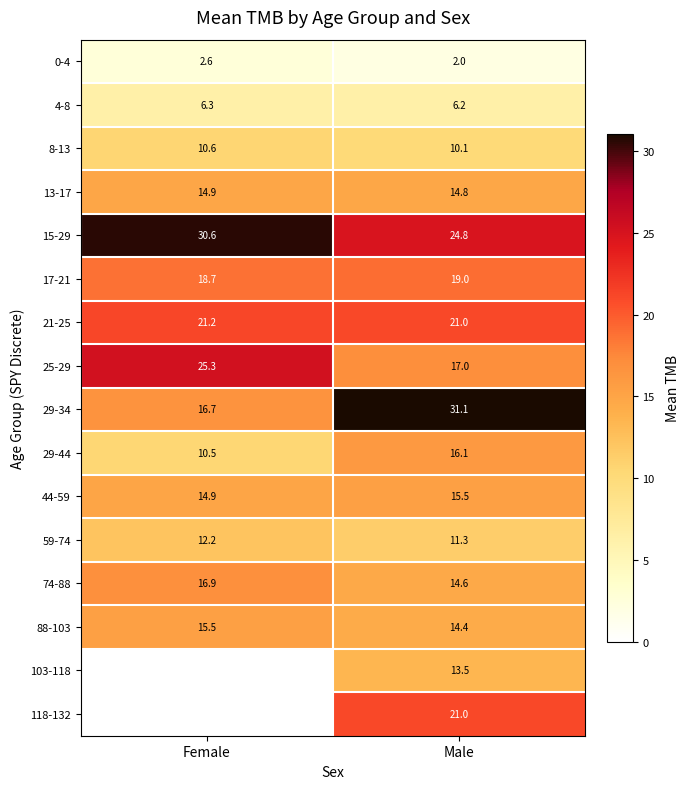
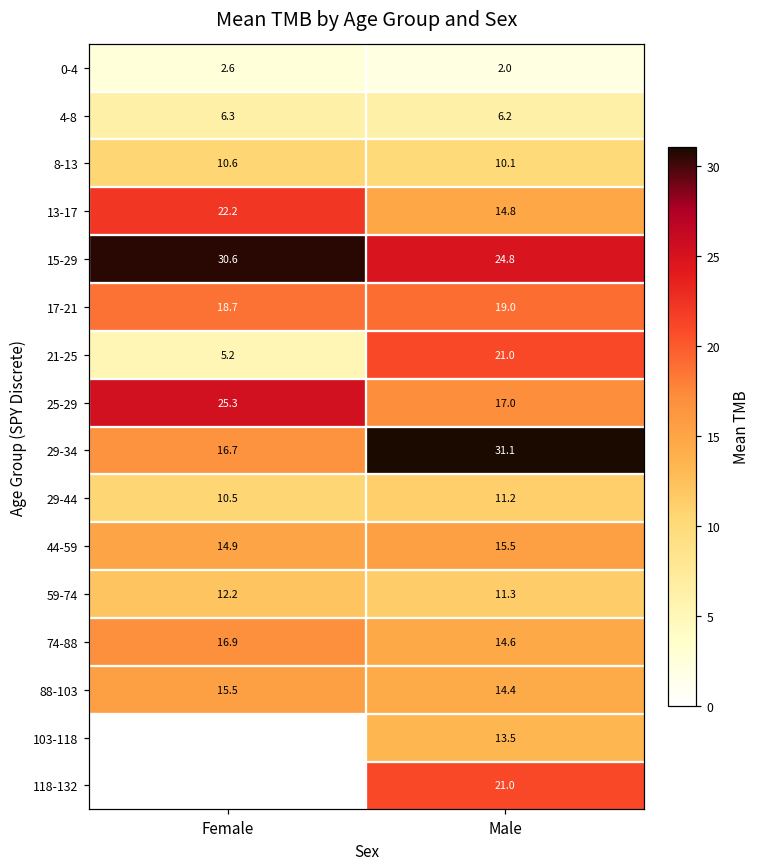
  {
    "0-4": {
      "Female": 2.6,
      "Male": 2.0
    },
    "4-8": {
      "Female": 6.3,
      "Male": 6.2
    },
    "8-13": {
      "Female": 10.6,
      "Male": 10.1
    },
    "13-17": {
-     "Female": 14.9,
+     "Female": 22.2,
      "Male": 14.8
    },
    "15-29": {
      "Female": 30.6,
      "Male": 24.8
    },
    "17-21": {
      "Female": 18.7,
      "Male": 19.0
    },
    "21-25": {
-     "Female": 21.2,
+     "Female": 5.2,
      "Male": 21.0
    },
    "25-29": {
      "Female": 25.3,
      "Male": 17.0
    },
    "29-34": {
      "Female": 16.7,
      "Male": 31.1
    },
    "29-44": {
      "Female": 10.5,
-     "Male": 16.1
+     "Male": 11.2
    },
    "44-59": {
      "Female": 14.9,
      "Male": 15.5
    },
    "59-74": {
      "Female": 12.2,
      "Male": 11.3
    },
    "74-88": {
      "Female": 16.9,
      "Male": 14.6
    },
    "88-103": {
      "Female": 15.5,
      "Male": 14.4
    },
    "103-118": {
      "Male": 13.5
    },
    "118-132": {
      "Male": 21.0
    }
  }
